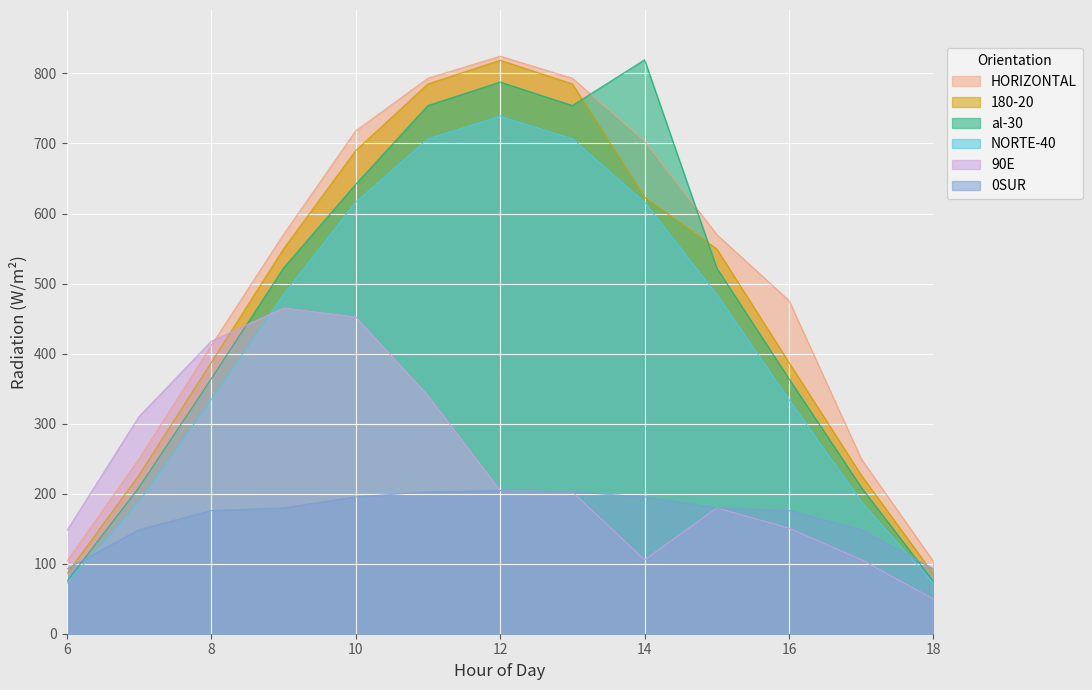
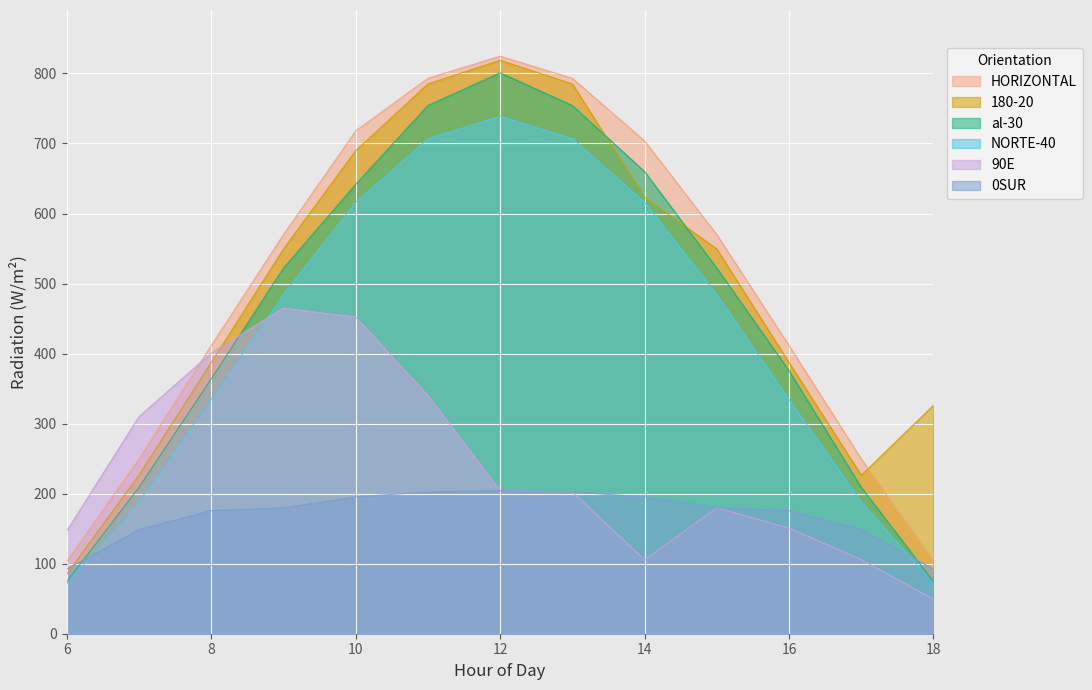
  {
    "HORIZONTAL": {
      "6": 100,
      "8": 410,
      "10": 720,
      "12": 820,
      "14": 700,
-     "16": 480,
+     "16": 410,
      "18": 100
    },
    "180-20": {
      "6": 90,
      "8": 390,
      "10": 690,
      "12": 820,
      "14": 620,
      "16": 390,
-     "18": 90
+     "18": 330
    },
    "al-30": {
      "8": 360,
      "10": 640,
-     "12": 790,
-     "14": 820,
-     "16": 360
+     "12": 800,
+     "14": 660,
+     "16": 380
    },
    "90E": {
      "6": 150,
-     "8": 420,
+     "8": 400,
      "10": 450,
      "14": 110,
      "16": 150,
      "18": 50
    }
  }
